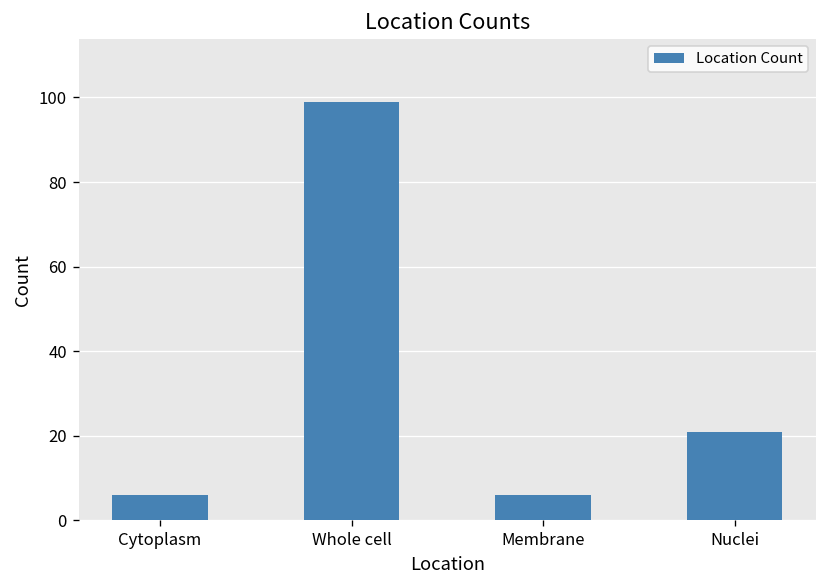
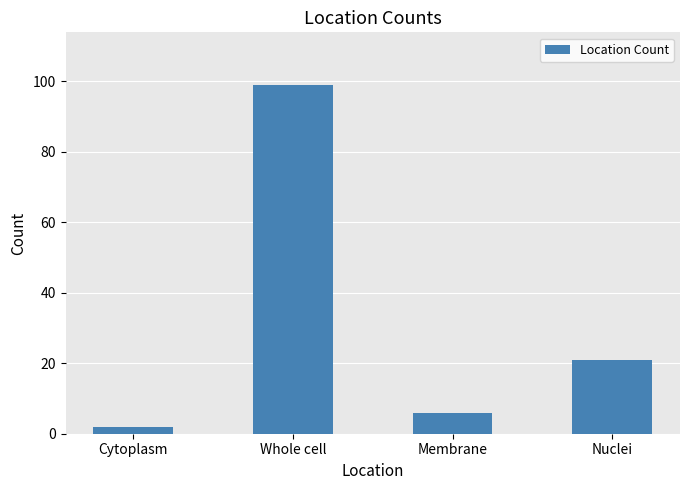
  {
-   "Cytoplasm": 6,
+   "Cytoplasm": 2,
    "Whole cell": 99,
    "Membrane": 6,
    "Nuclei": 21
  }
